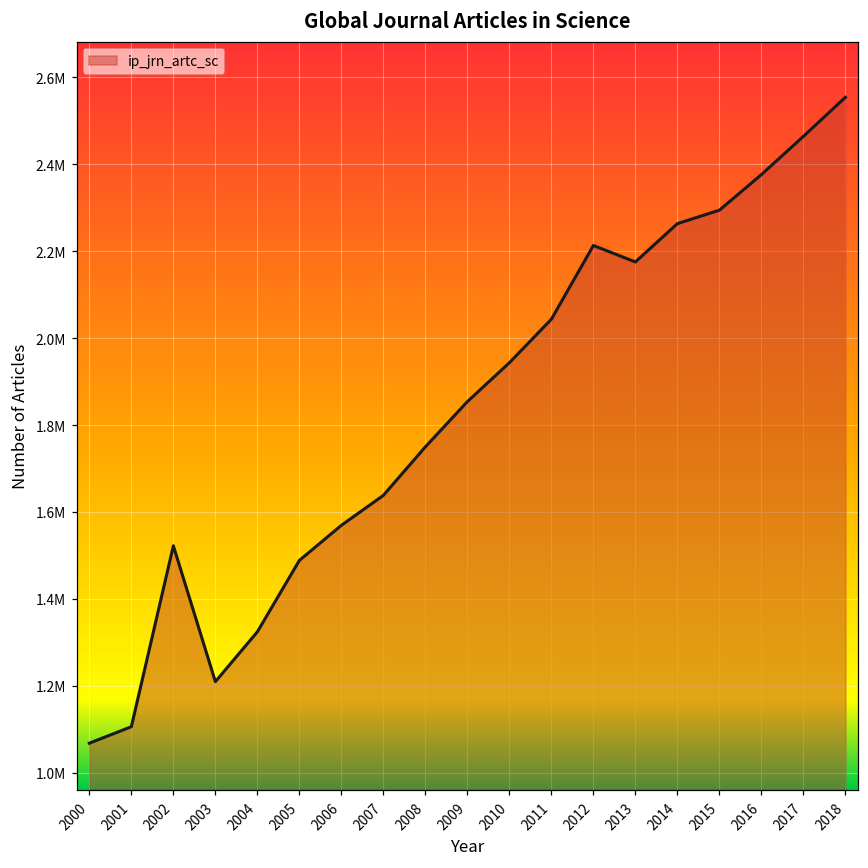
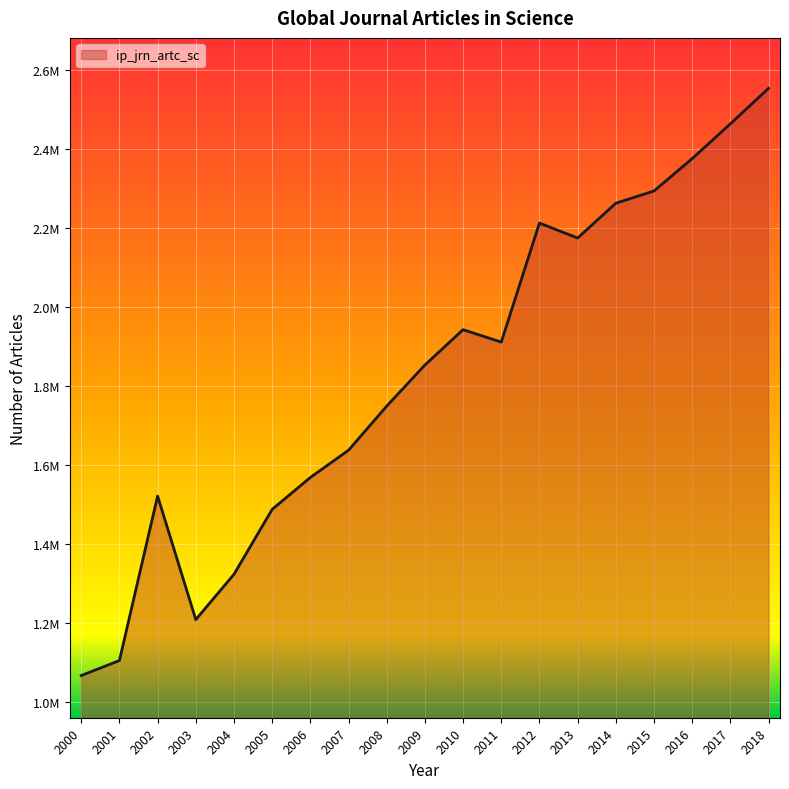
  {
    "2000": 1070000,
    "2001": 1110000,
    "2002": 1520000,
    "2003": 1210000,
    "2004": 1320000,
    "2005": 1490000,
    "2006": 1570000,
    "2007": 1640000,
    "2008": 1750000,
    "2009": 1850000,
    "2010": 1940000,
-   "2011": 2040000,
+   "2011": 1910000,
    "2012": 2210000,
    "2013": 2180000,
    "2014": 2260000,
    "2015": 2290000,
    "2016": 2380000,
    "2017": 2460000,
    "2018": 2550000
  }
